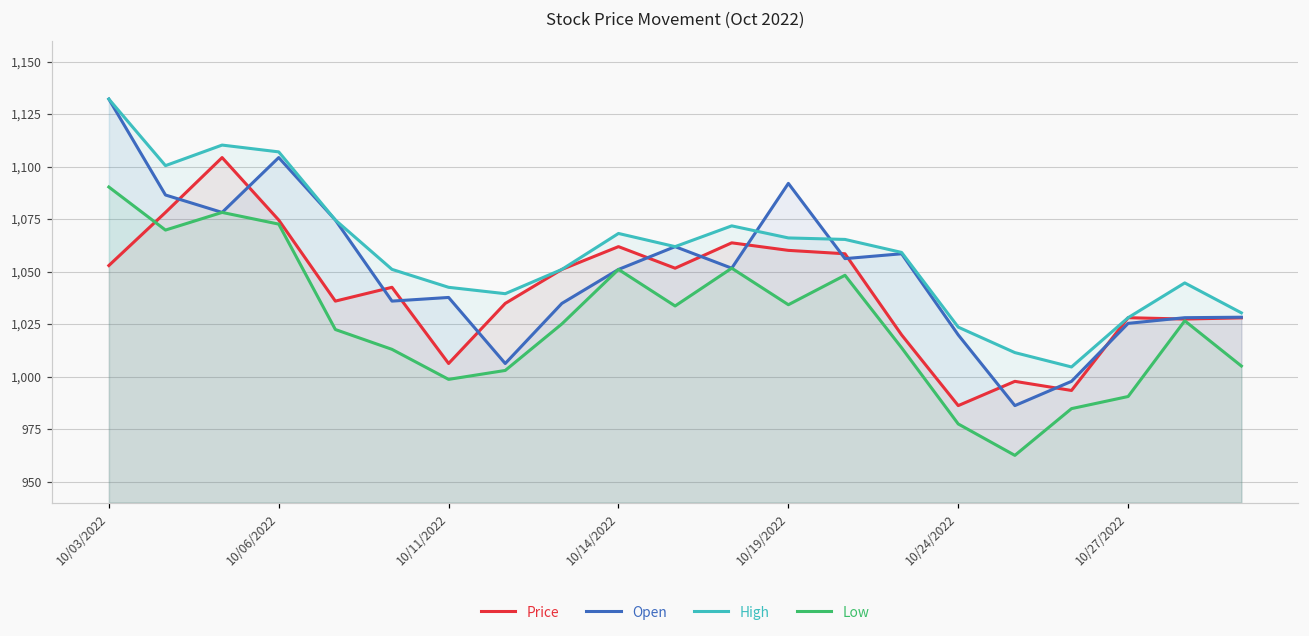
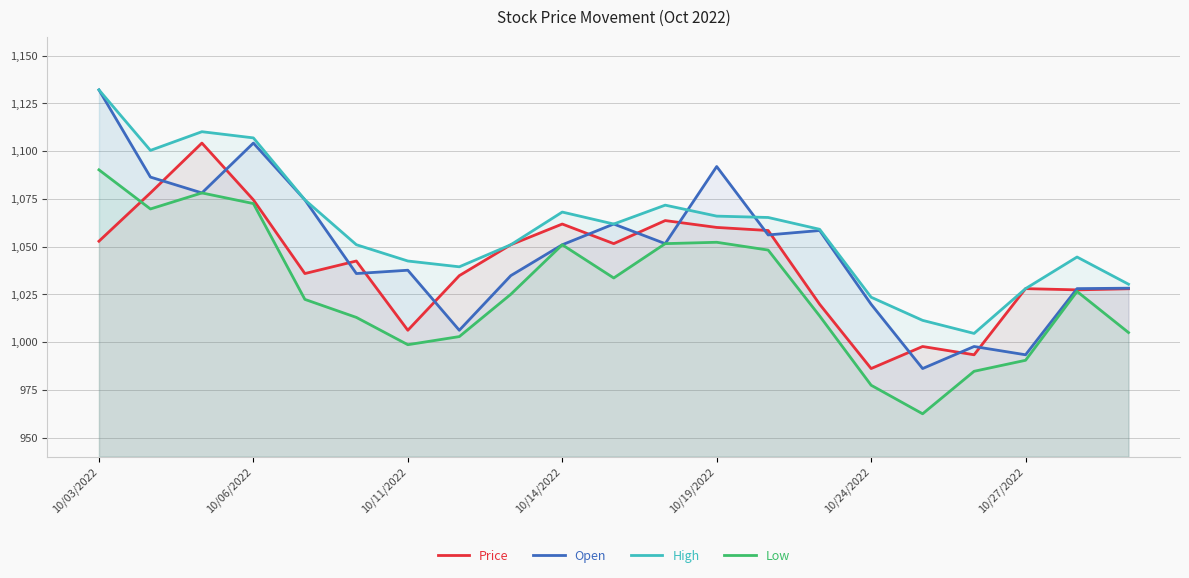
  {
    "Price": {
      "10/03/2022": "1,053",
      "10/06/2022": "1,075",
      "10/11/2022": "1,006",
      "10/14/2022": "1,062",
      "10/19/2022": "1,060",
      "10/24/2022": "986"
    },
    "Open": {
      "10/06/2022": "1,104",
      "10/11/2022": "1,038",
      "10/19/2022": "1,092",
      "10/24/2022": "1,020",
-     "10/27/2022": "1,025"
+     "10/27/2022": "993"
    },
    "High": {
      "10/06/2022": "1,107",
      "10/11/2022": "1,042",
      "10/14/2022": "1,068",
      "10/19/2022": "1,066",
      "10/24/2022": "1,024"
    },
    "Low": {
      "10/03/2022": "1,090",
      "10/06/2022": "1,073",
      "10/11/2022": "999",
-     "10/19/2022": "1,034",
+     "10/19/2022": "1,052",
      "10/24/2022": "977",
      "10/27/2022": "990"
    }
  }
